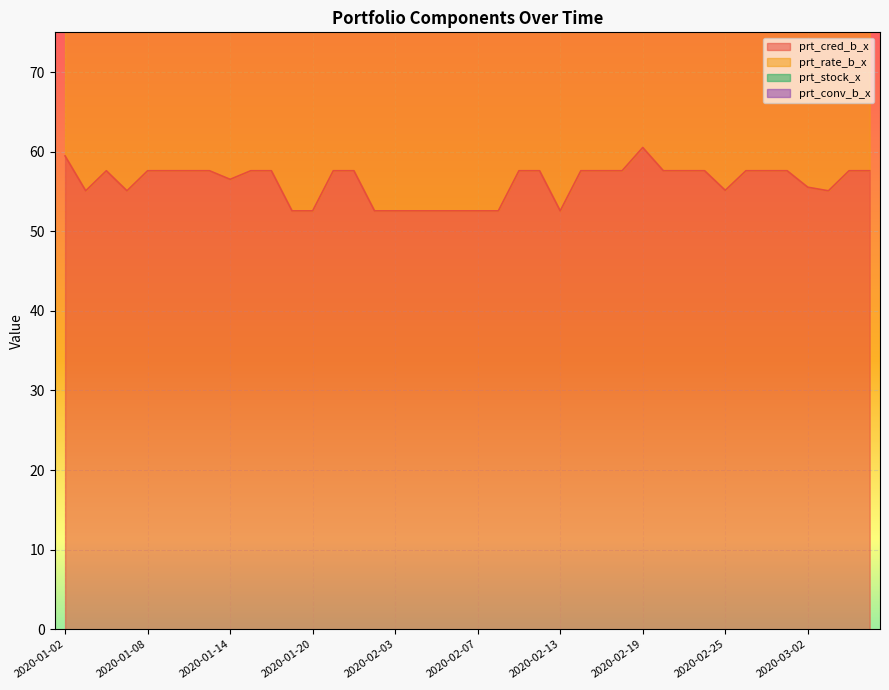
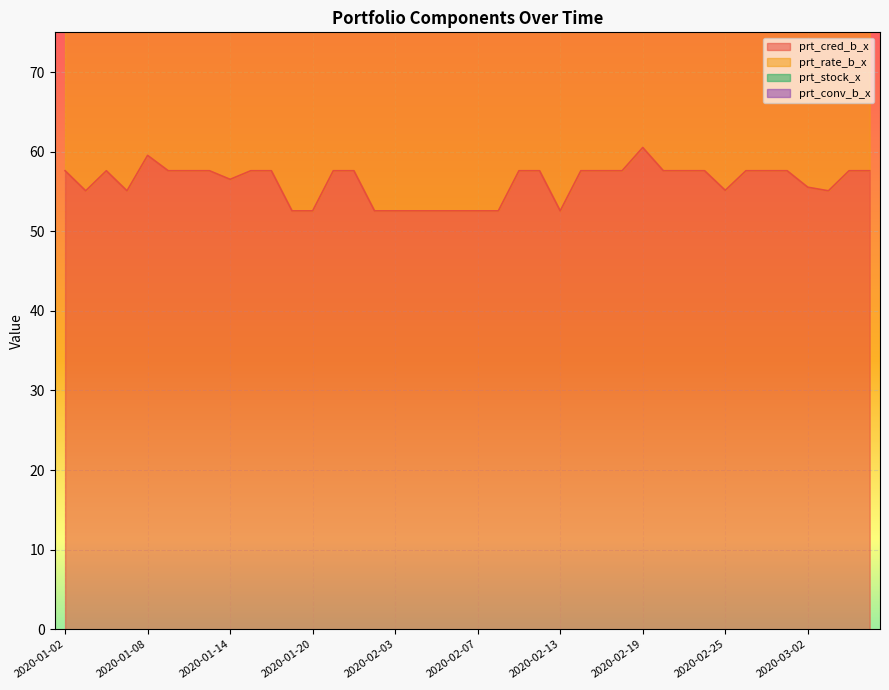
  {
    "prt_cred_b_x": {
-     "2020-01-02": 59,
-     "2020-01-08": 58,
+     "2020-01-02": 58,
+     "2020-01-08": 60,
      "2020-01-14": 57,
      "2020-01-20": 53,
      "2020-02-03": 53,
      "2020-02-07": 53,
      "2020-02-13": 53,
      "2020-02-19": 61,
      "2020-02-25": 55,
      "2020-03-02": 56
    }
  }
